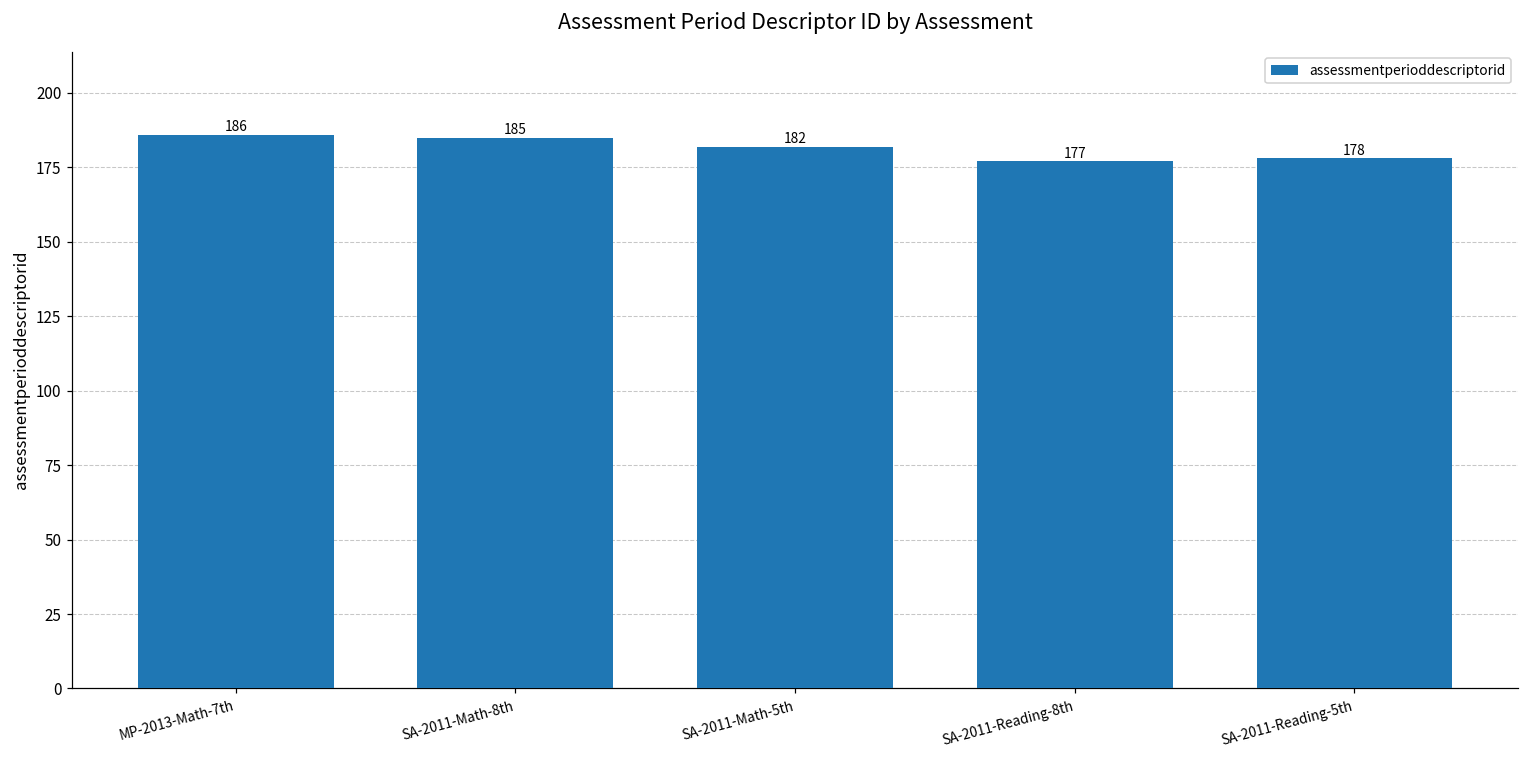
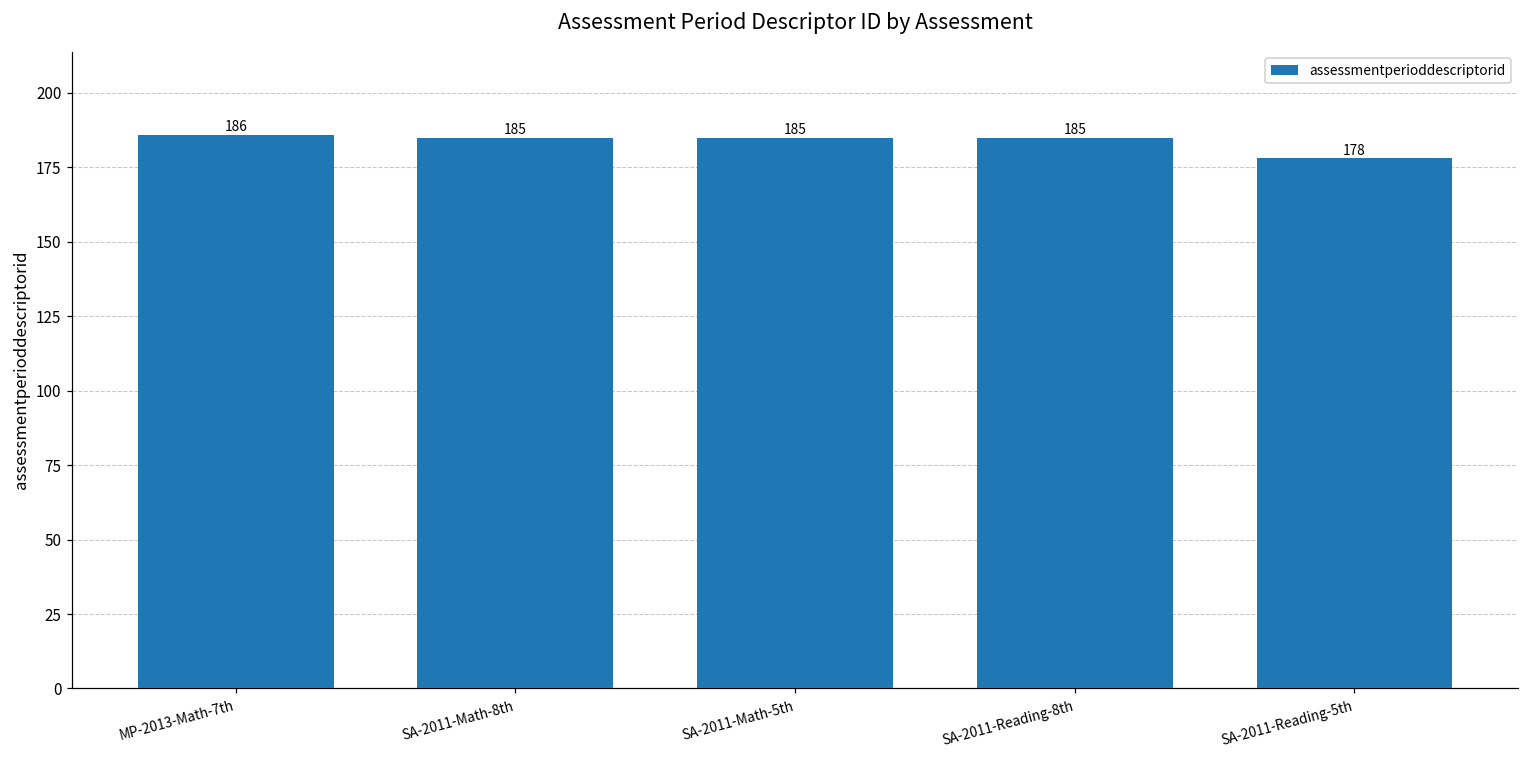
  {
    "MP-2013-Math-7th": 186,
    "SA-2011-Math-8th": 185,
-   "SA-2011-Math-5th": 182,
-   "SA-2011-Reading-8th": 177,
+   "SA-2011-Math-5th": 185,
+   "SA-2011-Reading-8th": 185,
    "SA-2011-Reading-5th": 178
  }
